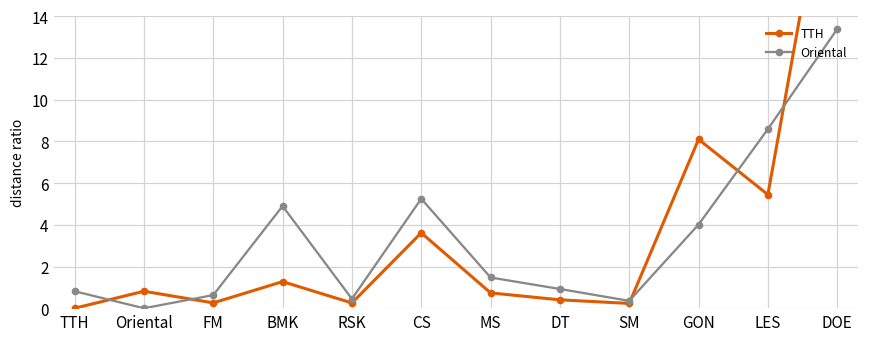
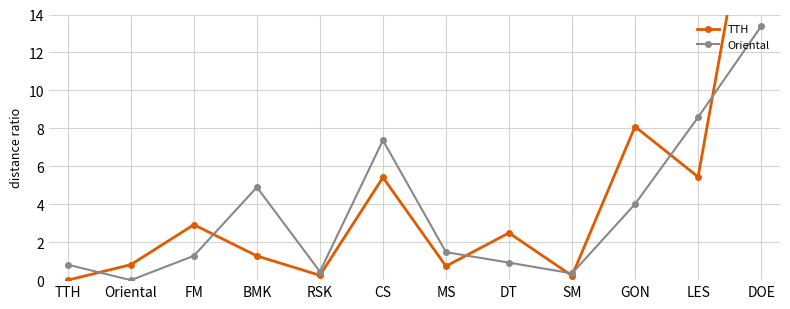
  {
    "TTH": {
      "TTH": 0.0,
      "Oriental": 0.8,
-     "FM": 0.3,
+     "FM": 2.9,
      "BMK": 1.3,
      "RSK": 0.3,
-     "CS": 3.6,
+     "CS": 5.4,
      "MS": 0.7,
-     "DT": 0.4,
+     "DT": 2.5,
      "GON": 8.1,
      "LES": 5.4
    },
    "Oriental": {
      "TTH": 0.8,
      "Oriental": 0.0,
-     "FM": 0.6,
+     "FM": 1.3,
      "BMK": 4.9,
      "RSK": 0.4,
-     "CS": 5.2,
+     "CS": 7.4,
      "MS": 1.5,
      "DT": 0.9,
      "GON": 4.0,
      "LES": 8.6,
      "DOE": 13.4
    }
  }
